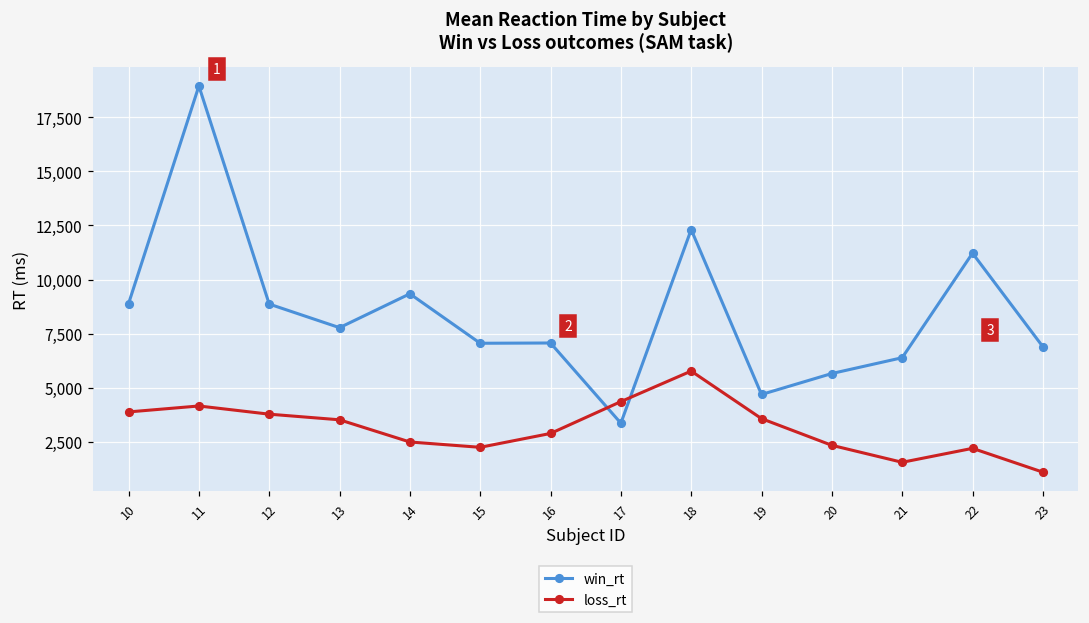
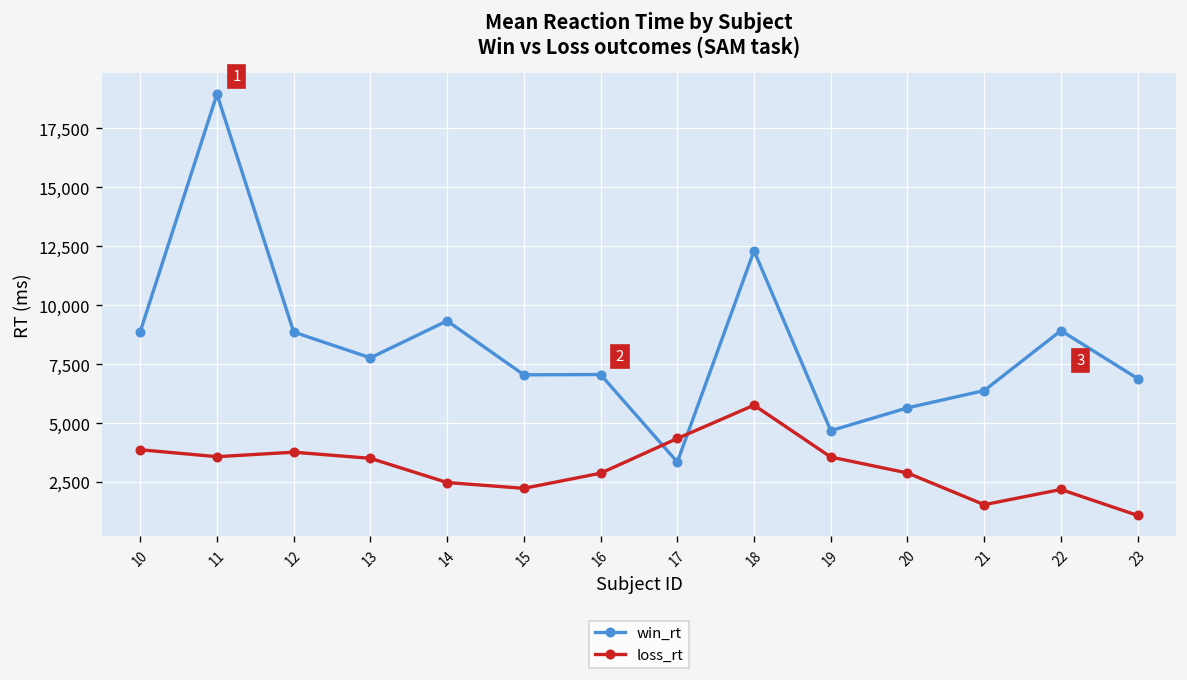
  {
    "win_rt": {
      "10": "8,900",
      "12": "8,900",
      "13": "7,800",
      "14": "9,300",
      "15": "7,100",
      "17": "3,400",
      "18": "12,300",
      "19": "4,700",
      "20": "5,700",
      "21": "6,400",
-     "22": "11,200",
+     "22": "8,900",
      "23": "6,900"
    },
    "loss_rt": {
      "10": "3,900",
-     "11": "4,200",
+     "11": "3,600",
      "12": "3,800",
      "13": "3,500",
      "14": "2,500",
      "15": "2,200",
      "16": "2,900",
      "17": "4,400",
      "18": "5,800",
      "19": "3,600",
-     "20": "2,300",
+     "20": "2,900",
      "21": "1,500",
      "22": "2,200",
      "23": "1,100"
    }
  }
